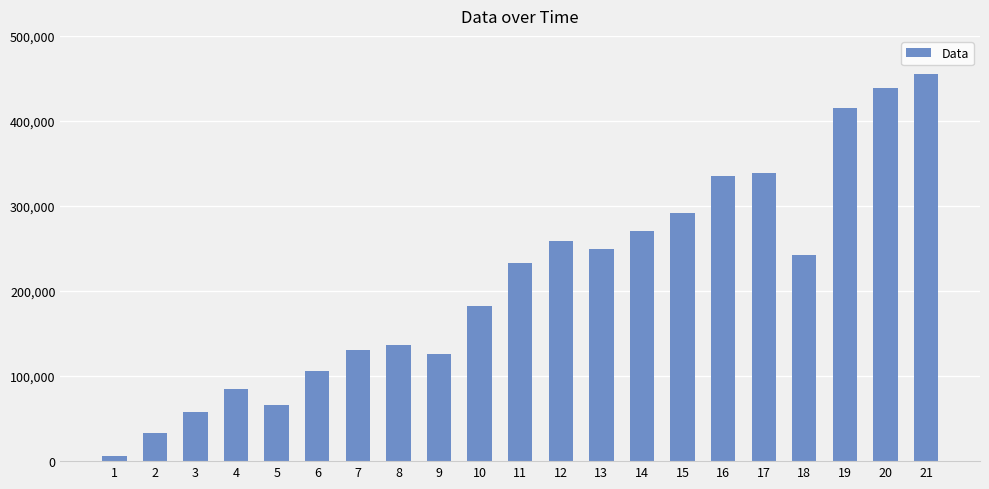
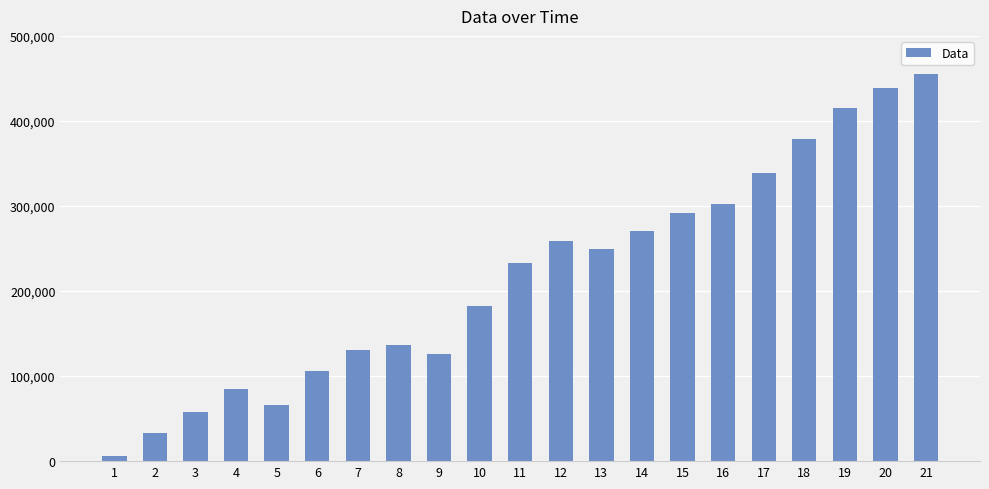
  {
    "1": "10,000",
    "2": "30,000",
    "3": "60,000",
    "4": "80,000",
    "5": "70,000",
    "6": "110,000",
    "7": "130,000",
    "8": "140,000",
    "9": "130,000",
    "10": "180,000",
    "11": "230,000",
    "12": "260,000",
    "13": "250,000",
    "14": "270,000",
    "15": "290,000",
-   "16": "340,000",
+   "16": "300,000",
    "17": "340,000",
-   "18": "240,000",
+   "18": "380,000",
    "19": "410,000",
    "20": "440,000",
    "21": "460,000"
  }
